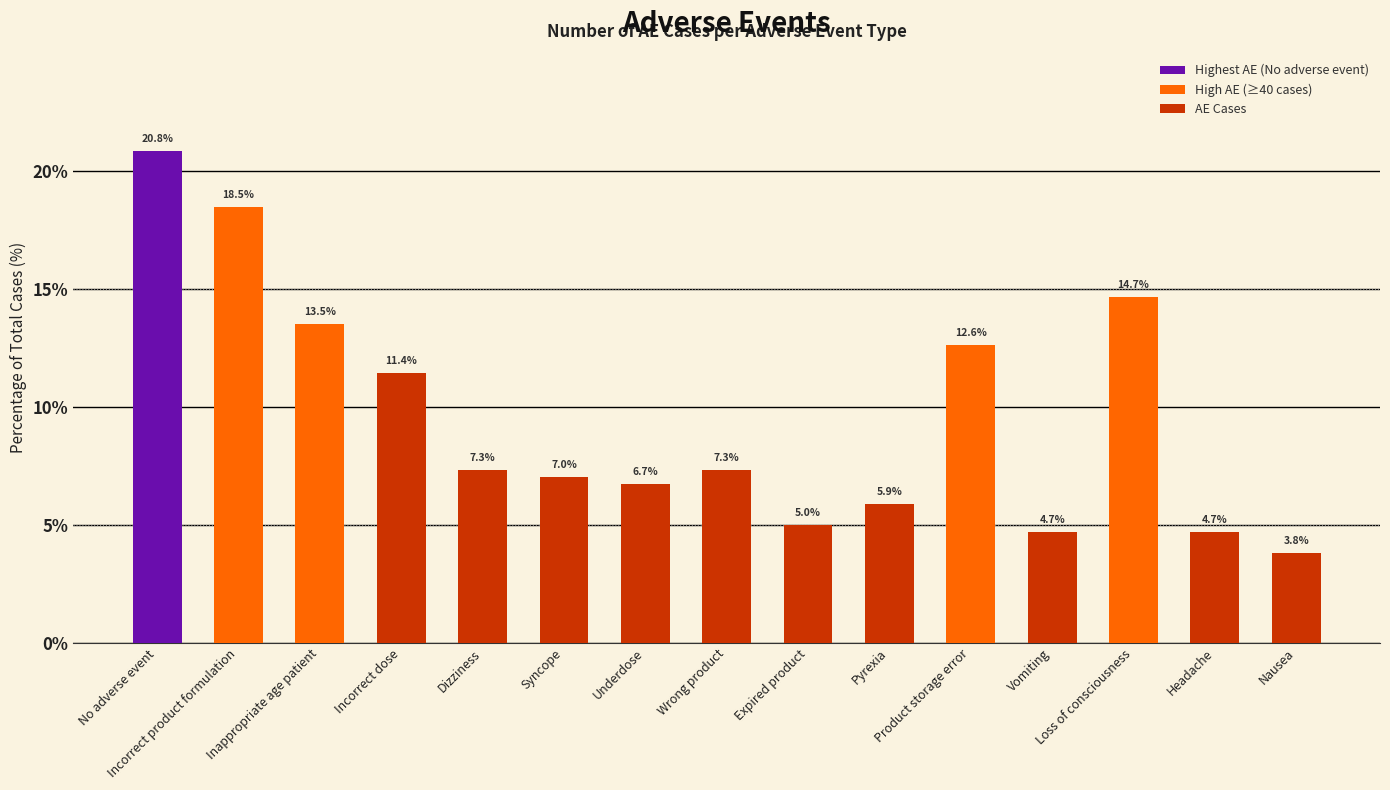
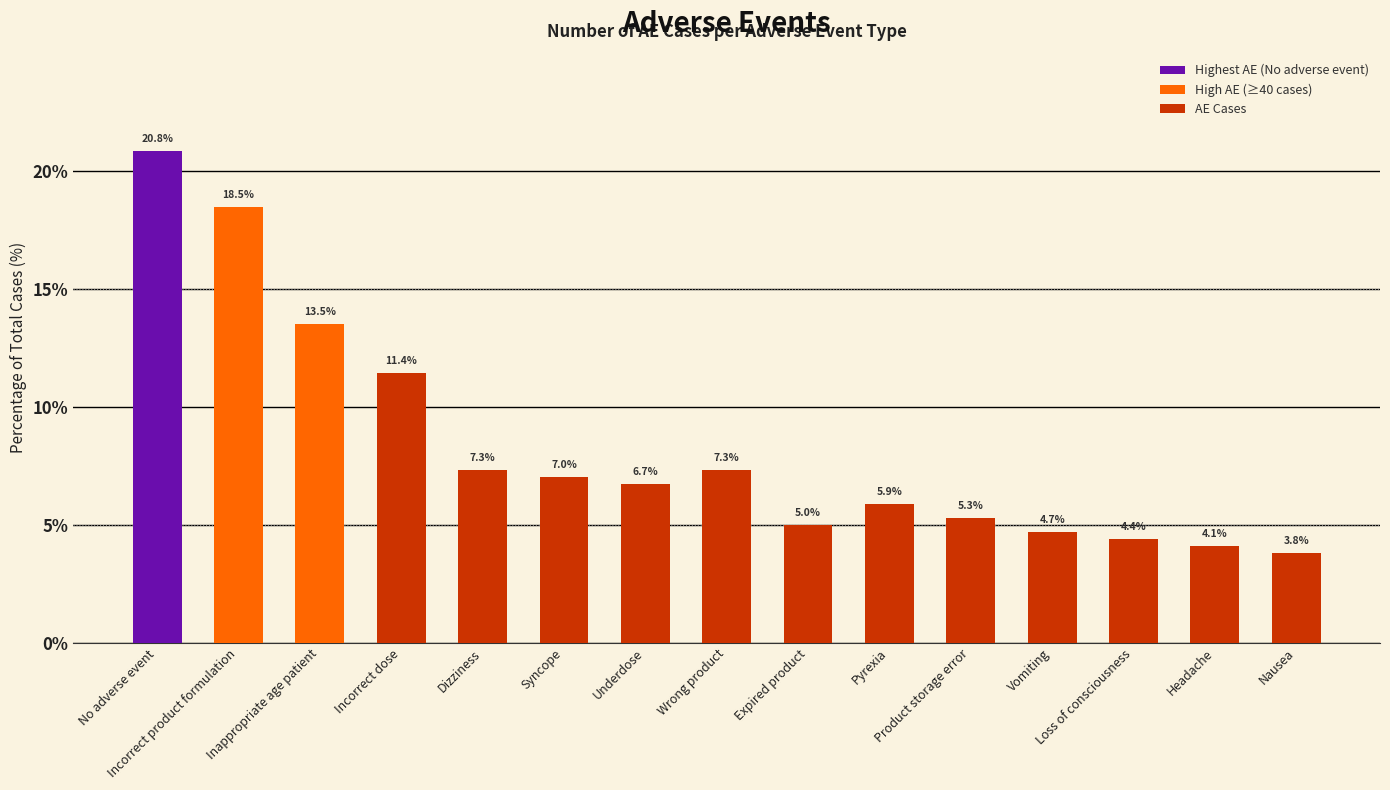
  {
    "No adverse event": "20.8%",
    "Incorrect product formulation": "18.5%",
    "Inappropriate age patient": "13.5%",
    "Incorrect dose": "11.4%",
    "Dizziness": "7.3%",
    "Syncope": "7.0%",
    "Underdose": "6.7%",
    "Wrong product": "7.3%",
    "Expired product": "5.0%",
    "Pyrexia": "5.9%",
-   "Product storage error": "12.6%",
+   "Product storage error": "5.3%",
    "Vomiting": "4.7%",
-   "Loss of consciousness": "14.7%",
-   "Headache": "4.7%",
+   "Loss of consciousness": "4.4%",
+   "Headache": "4.1%",
    "Nausea": "3.8%"
  }
